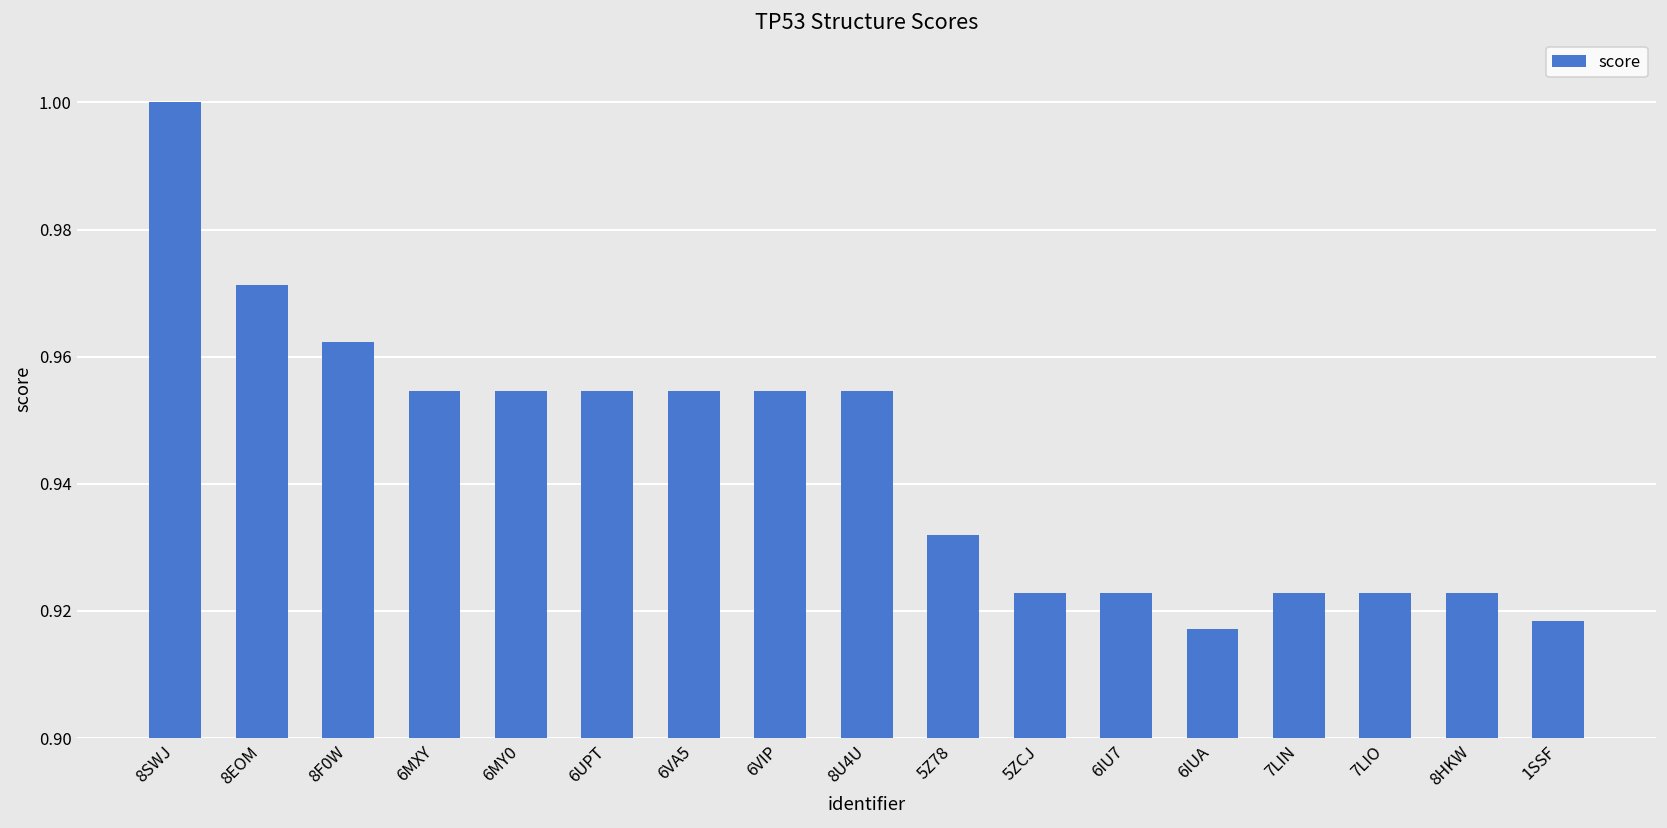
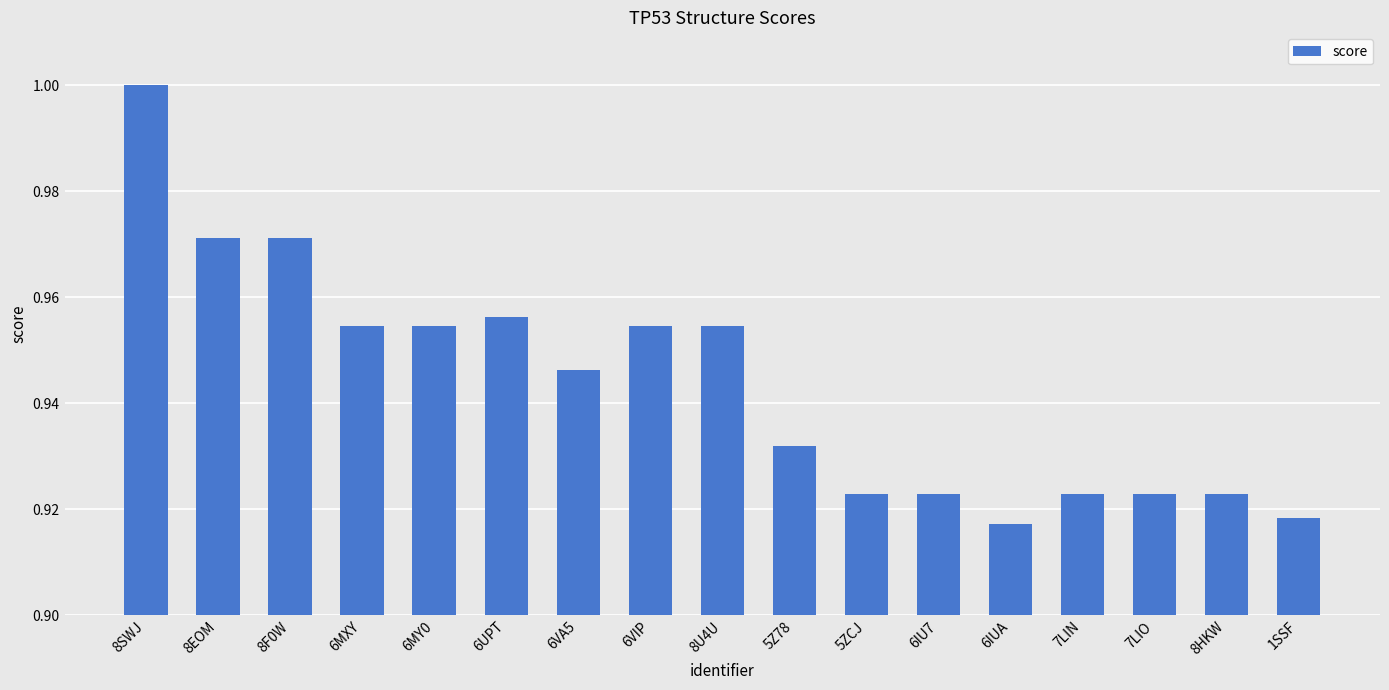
  {
    "8SWJ": 1.000,
    "8EOM": 0.971,
-   "8F0W": 0.962,
+   "8F0W": 0.971,
    "6MXY": 0.955,
    "6MY0": 0.955,
-   "6UPT": 0.955,
-   "6VA5": 0.955,
+   "6UPT": 0.956,
+   "6VA5": 0.946,
    "6VIP": 0.955,
    "8U4U": 0.955,
    "5Z78": 0.932,
    "5ZCJ": 0.923,
    "6IU7": 0.923,
    "6IUA": 0.917,
    "7LIN": 0.923,
    "7LIO": 0.923,
    "8HKW": 0.923,
    "1SSF": 0.918
  }
